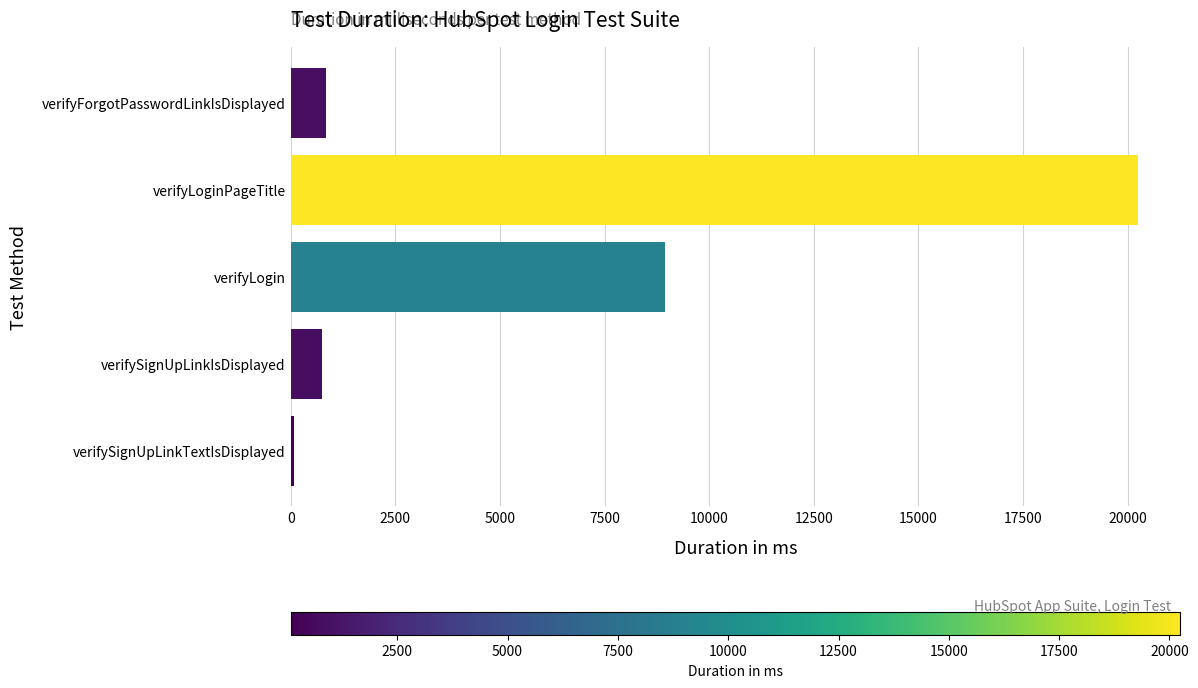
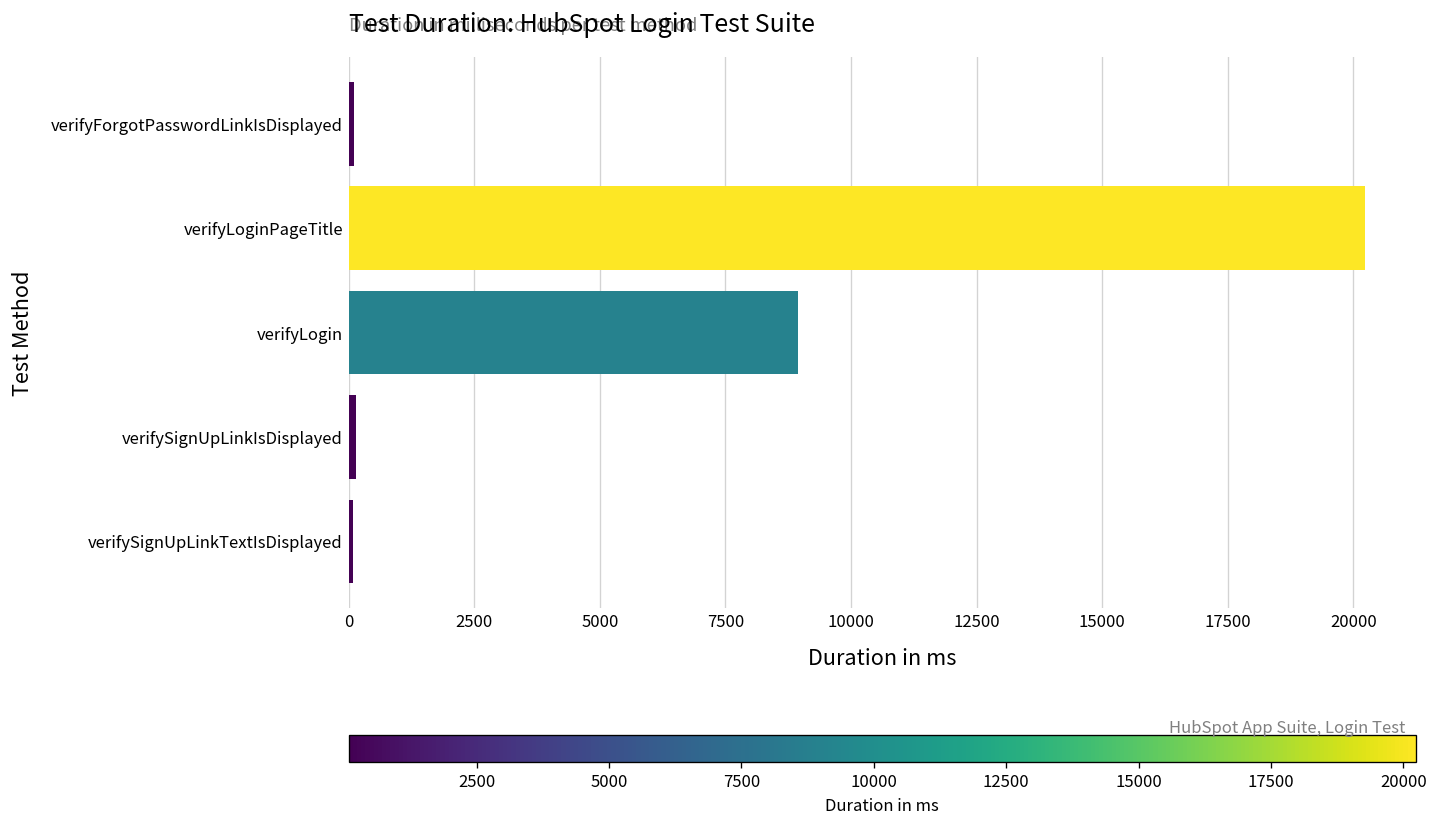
  {
-   "verifyForgotPasswordLinkIsDisplayed": 800,
+   "verifyForgotPasswordLinkIsDisplayed": 100,
    "verifyLoginPageTitle": 20200,
    "verifyLogin": 8900,
-   "verifySignUpLinkIsDisplayed": 800,
+   "verifySignUpLinkIsDisplayed": 100,
    "verifySignUpLinkTextIsDisplayed": 100
  }
